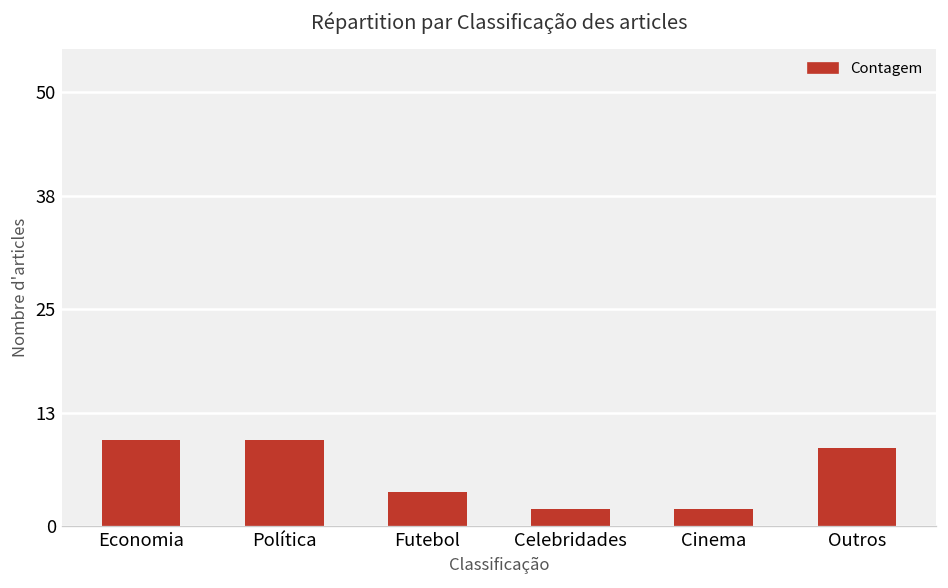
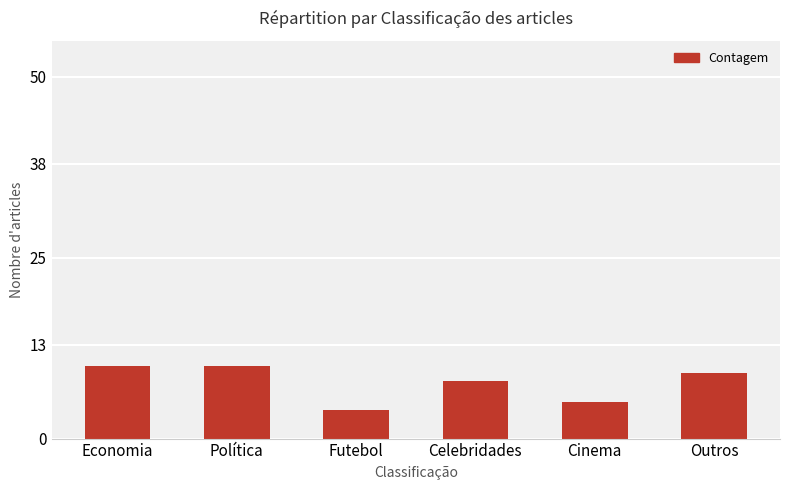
  {
    "Economia": 10,
    "Política": 10,
    "Futebol": 4,
-   "Celebridades": 2,
-   "Cinema": 2,
+   "Celebridades": 8,
+   "Cinema": 5,
    "Outros": 9
  }
